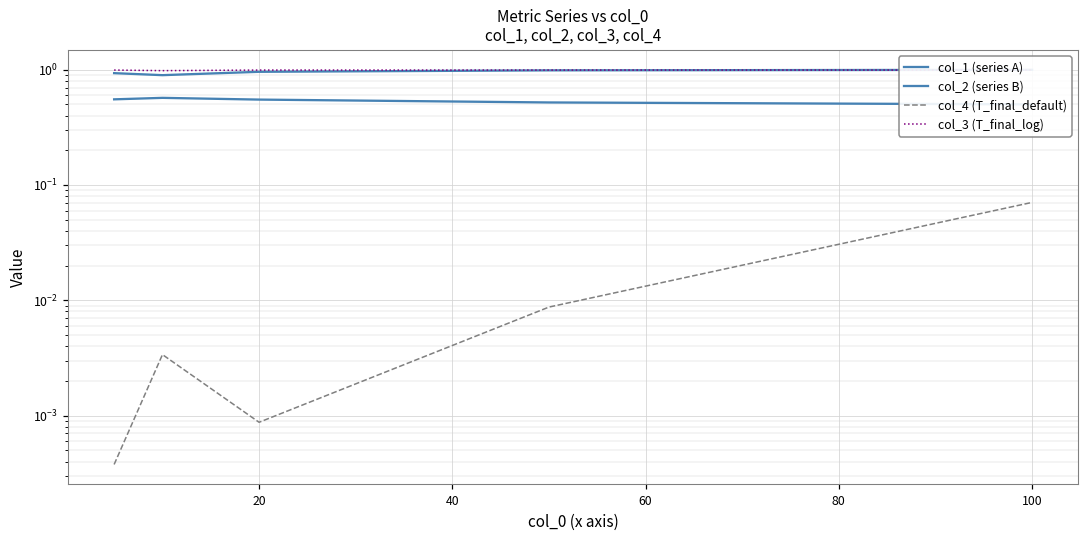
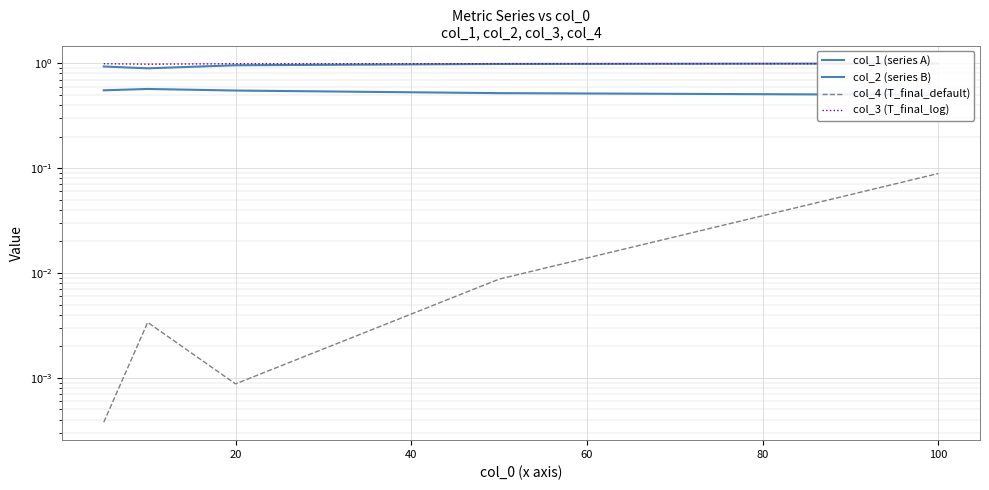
  {
    "col_4 (T_final_default)": {
      "20": 0.0009,
-     "100": 0.07
+     "100": 0.09
    }
  }
